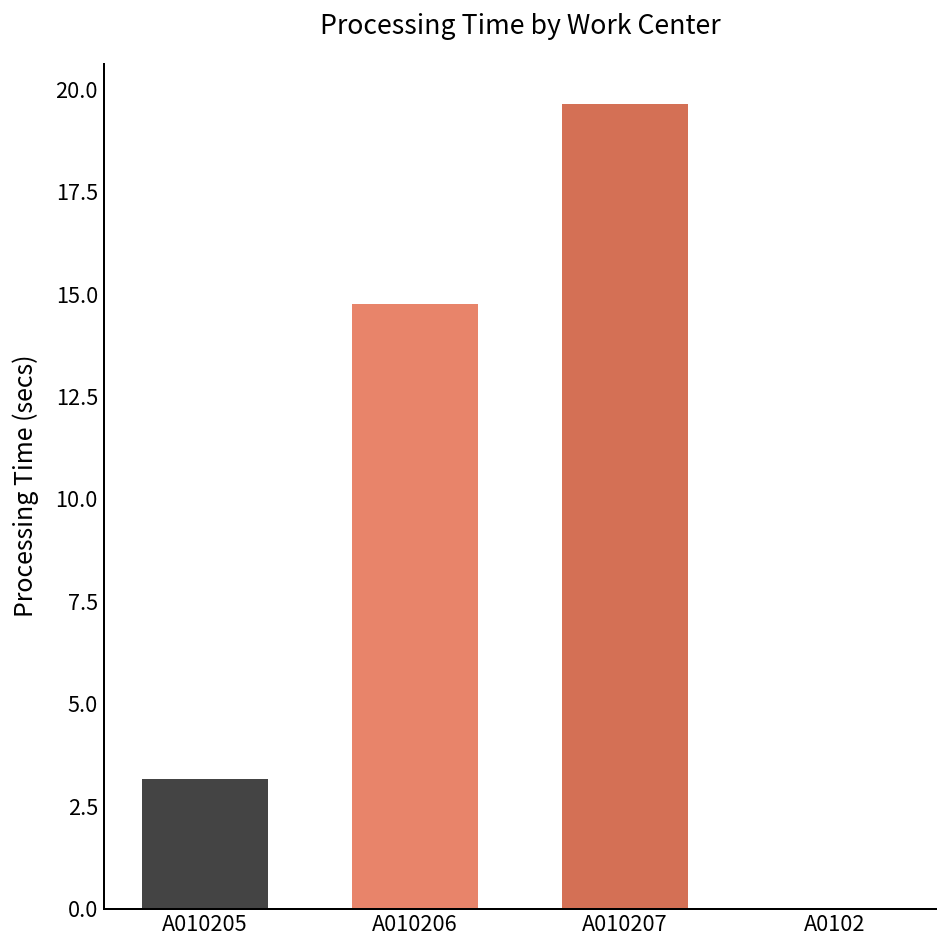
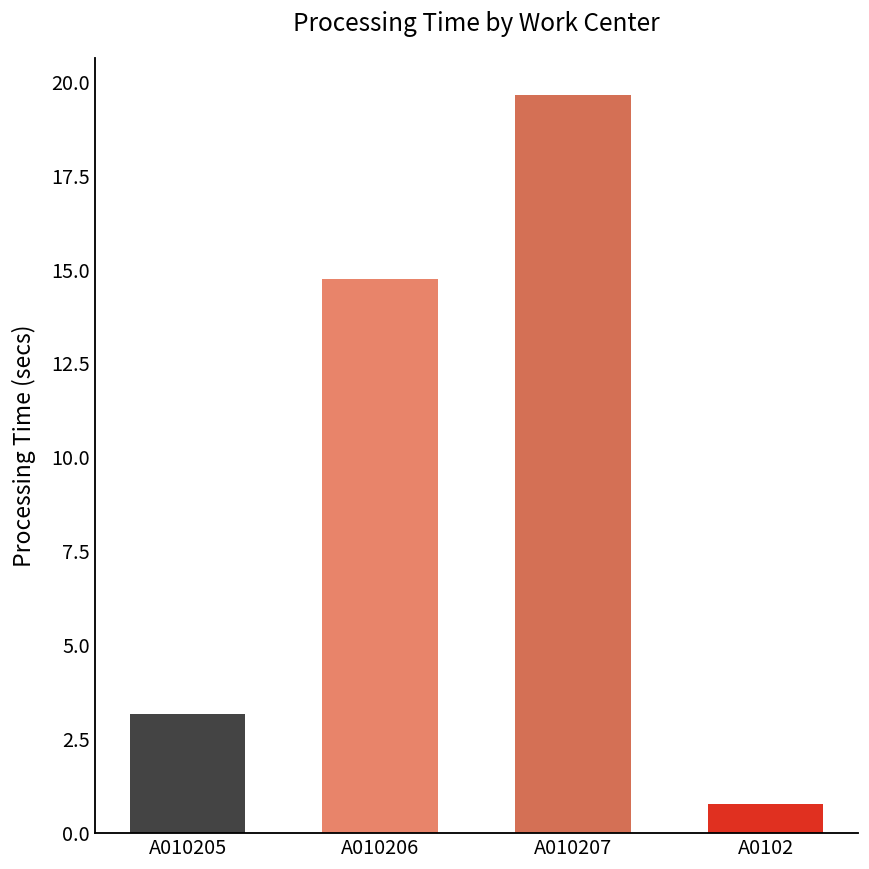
  {
    "A010205": 3.2,
    "A010206": 14.8,
    "A010207": 19.6,
-   "A0102": 0.0
+   "A0102": 0.8
  }
